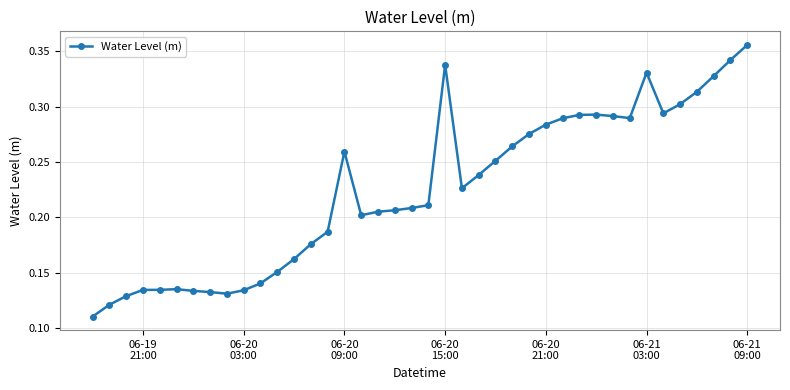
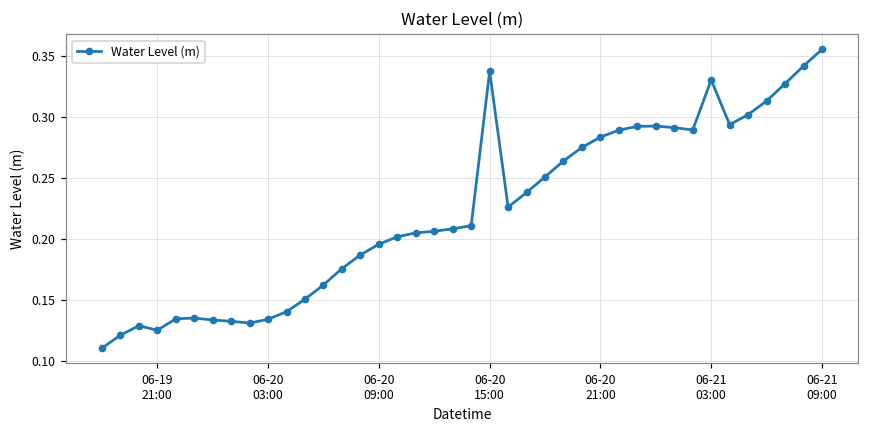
  {
-   "06-19 21:00": 0.135,
+   "06-19 21:00": 0.125,
    "06-20 03:00": 0.134,
-   "06-20 09:00": 0.259,
+   "06-20 09:00": 0.196,
    "06-20 15:00": 0.338,
    "06-20 21:00": 0.284,
    "06-21 03:00": 0.331,
    "06-21 09:00": 0.356
  }
